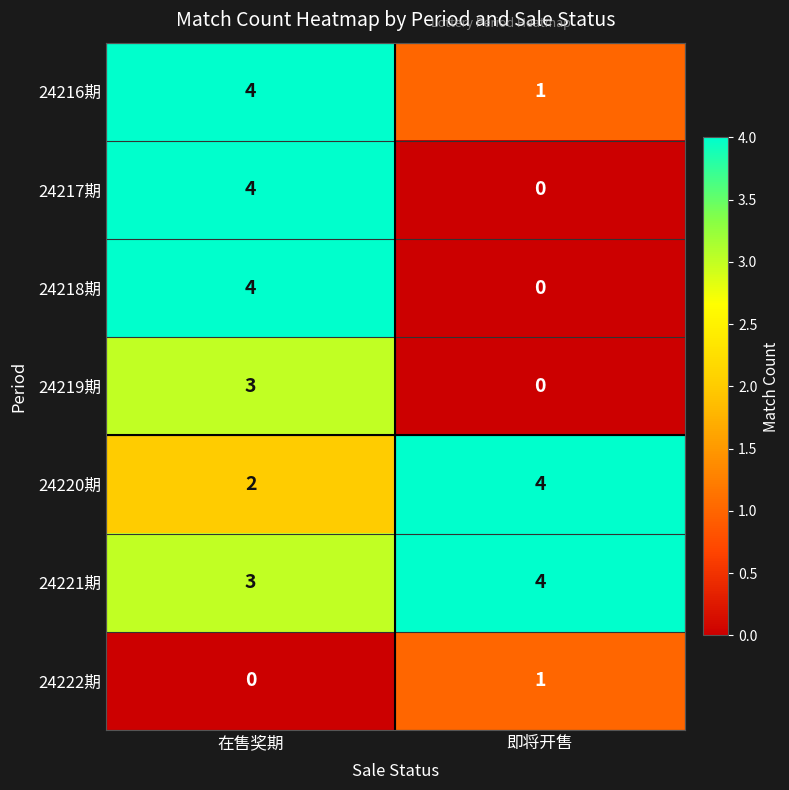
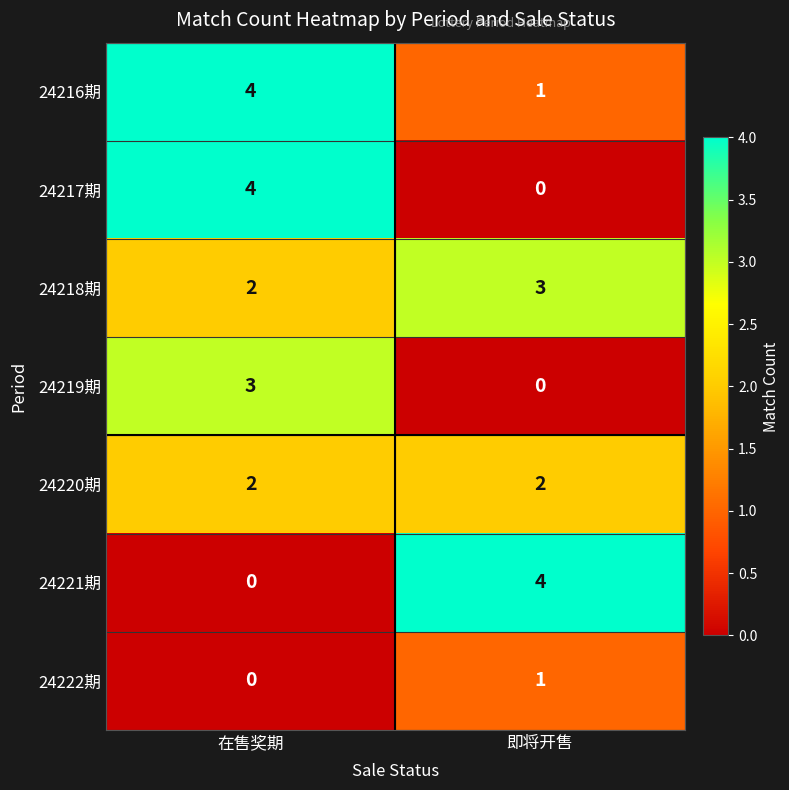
  {
    "24216期": {
      "在售奖期": 4,
      "即将开售": 1
    },
    "24217期": {
      "在售奖期": 4,
      "即将开售": 0
    },
    "24218期": {
-     "在售奖期": 4,
-     "即将开售": 0
+     "在售奖期": 2,
+     "即将开售": 3
    },
    "24219期": {
      "在售奖期": 3,
      "即将开售": 0
    },
    "24220期": {
      "在售奖期": 2,
-     "即将开售": 4
+     "即将开售": 2
    },
    "24221期": {
-     "在售奖期": 3,
+     "在售奖期": 0,
      "即将开售": 4
    },
    "24222期": {
      "在售奖期": 0,
      "即将开售": 1
    }
  }
